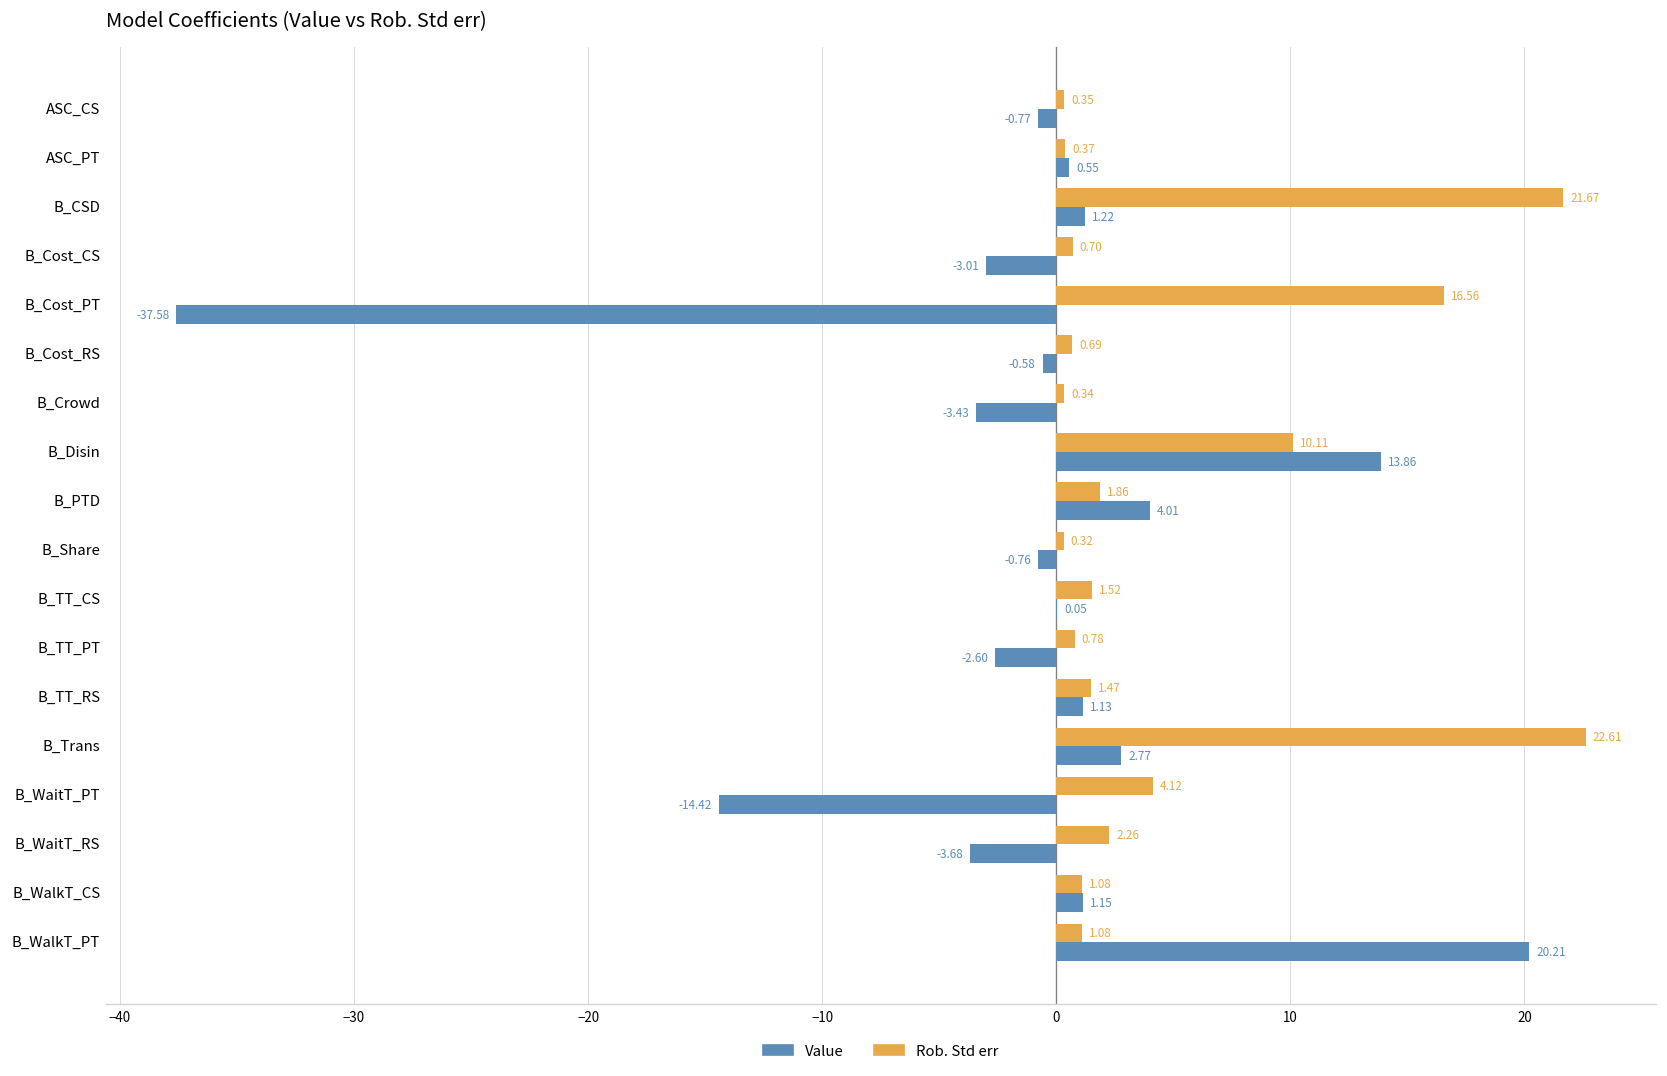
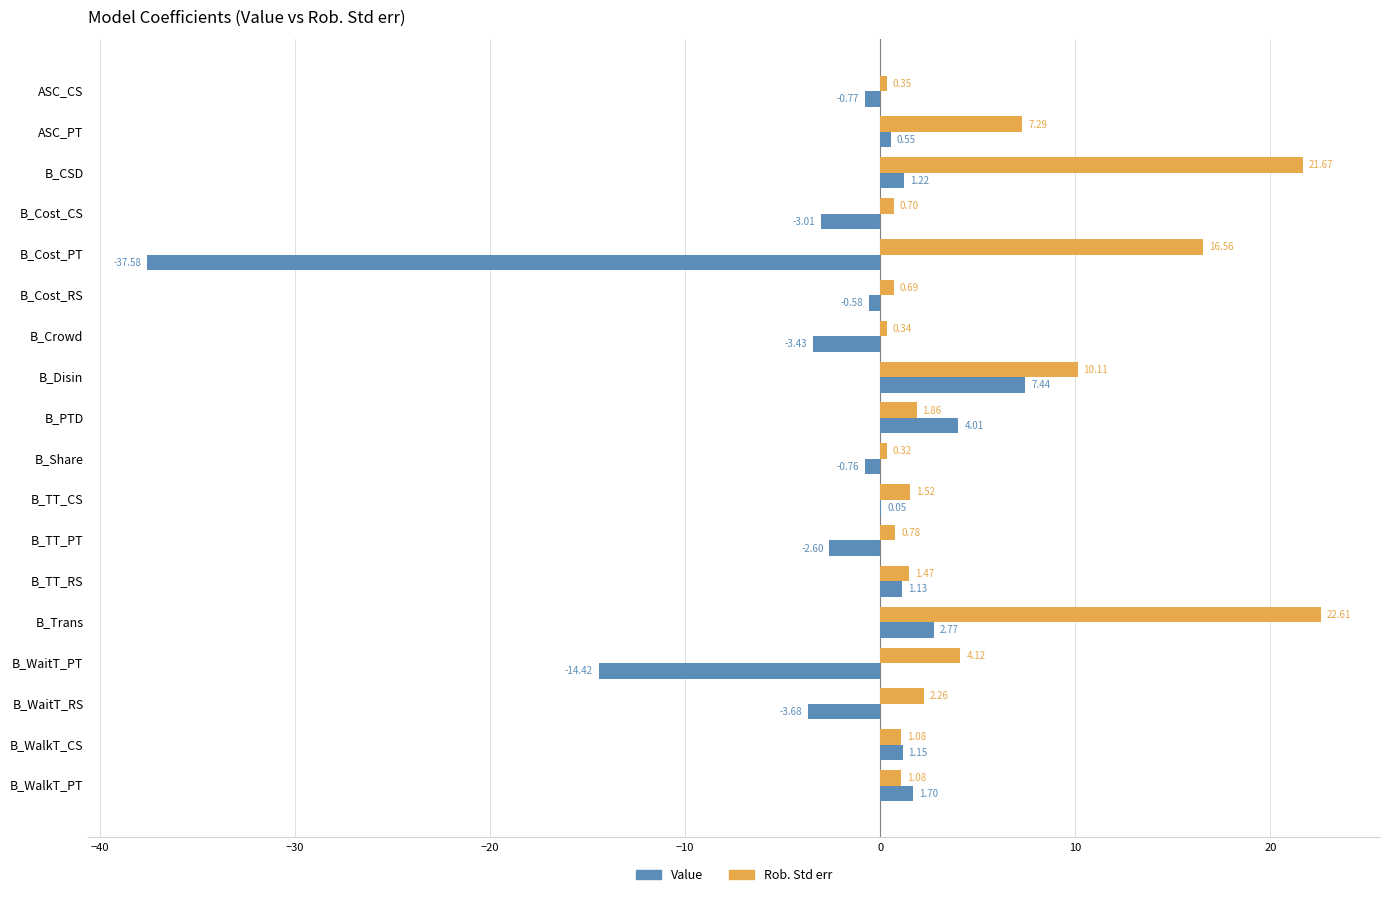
  {
    "Value": {
      "ASC_CS": -0.77,
      "ASC_PT": 0.55,
      "B_CSD": 1.22,
      "B_Cost_CS": -3.01,
      "B_Cost_PT": -37.58,
      "B_Cost_RS": -0.58,
      "B_Crowd": -3.43,
-     "B_Disin": 13.86,
+     "B_Disin": 7.44,
      "B_PTD": 4.01,
      "B_Share": -0.76,
      "B_TT_CS": 0.05,
      "B_TT_PT": -2.60,
      "B_TT_RS": 1.13,
      "B_Trans": 2.77,
      "B_WaitT_PT": -14.42,
      "B_WaitT_RS": -3.68,
      "B_WalkT_CS": 1.15,
-     "B_WalkT_PT": 20.21
+     "B_WalkT_PT": 1.70
    },
    "Rob. Std err": {
      "ASC_CS": 0.35,
-     "ASC_PT": 0.37,
+     "ASC_PT": 7.29,
      "B_CSD": 21.67,
      "B_Cost_CS": 0.70,
      "B_Cost_PT": 16.56,
      "B_Cost_RS": 0.69,
      "B_Crowd": 0.34,
      "B_Disin": 10.11,
      "B_PTD": 1.86,
      "B_Share": 0.32,
      "B_TT_CS": 1.52,
      "B_TT_PT": 0.78,
      "B_TT_RS": 1.47,
      "B_Trans": 22.61,
      "B_WaitT_PT": 4.12,
      "B_WaitT_RS": 2.26,
      "B_WalkT_CS": 1.08,
      "B_WalkT_PT": 1.08
    }
  }
